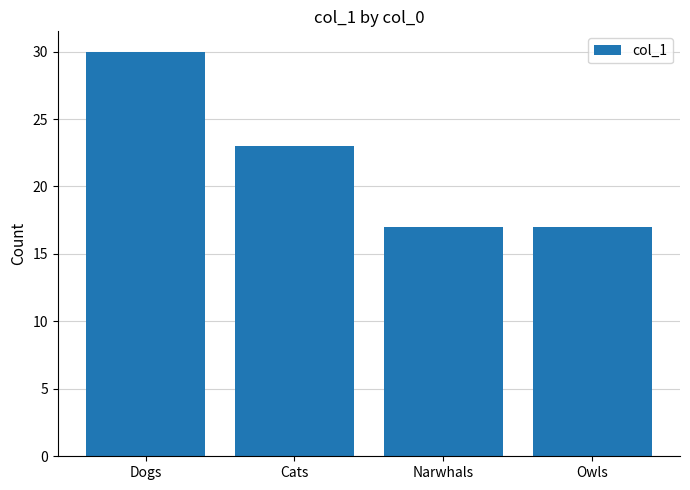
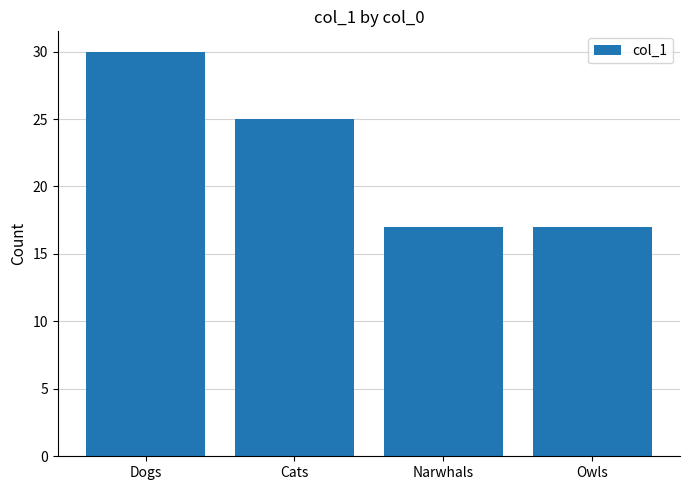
  {
    "Dogs": 30,
-   "Cats": 23,
+   "Cats": 25,
    "Narwhals": 17,
    "Owls": 17
  }
